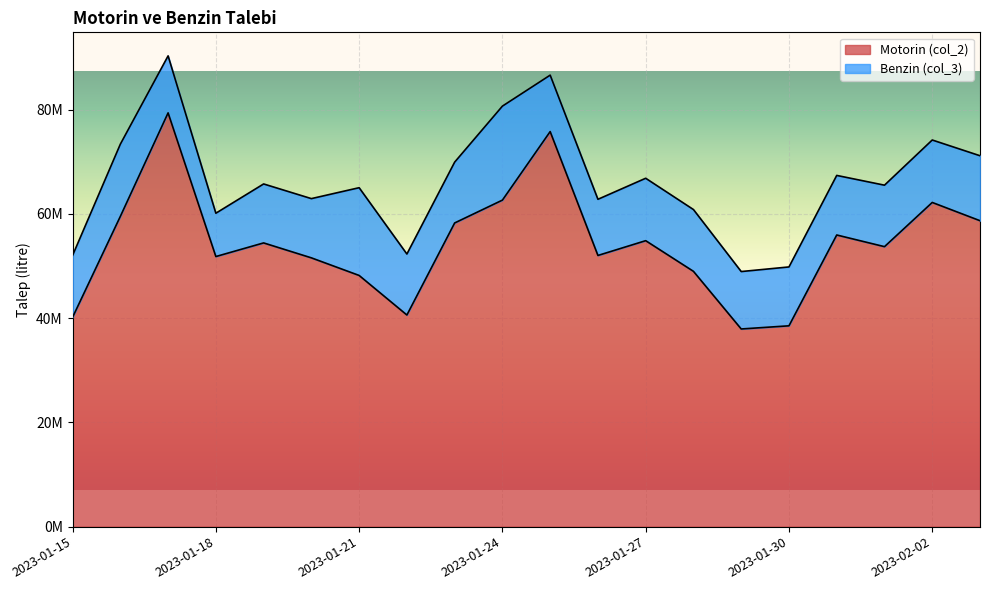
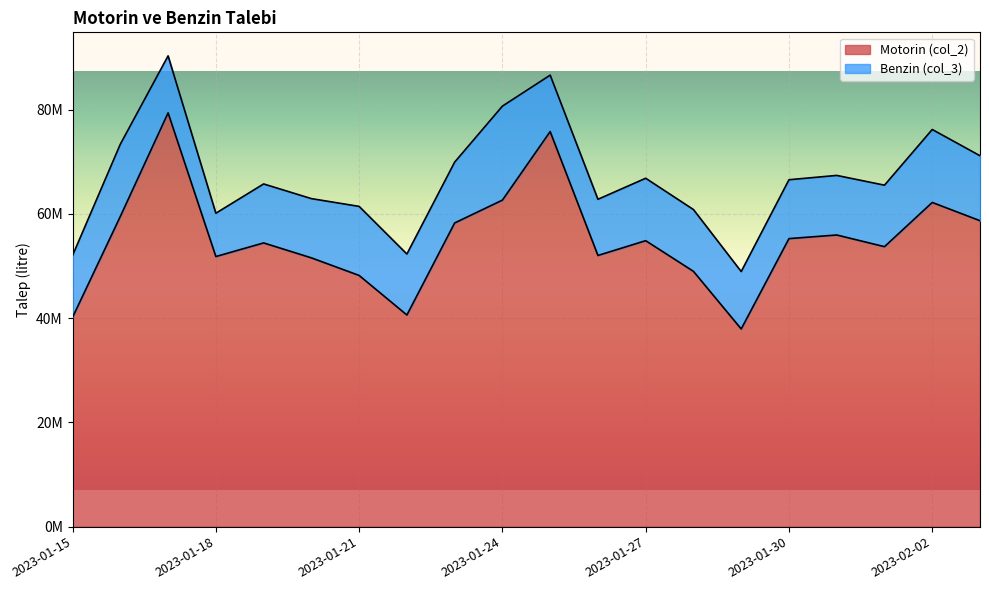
  {
    "Motorin (col_2)": {
      "2023-01-15": 40000000,
      "2023-01-18": 52000000,
      "2023-01-21": 48000000,
      "2023-01-24": 63000000,
      "2023-01-27": 55000000,
-     "2023-01-30": 39000000,
+     "2023-01-30": 55000000,
      "2023-02-02": 62000000
    },
    "Benzin (col_3)": {
      "2023-01-15": 12000000,
      "2023-01-18": 8000000,
-     "2023-01-21": 17000000,
+     "2023-01-21": 13000000,
      "2023-01-24": 18000000,
      "2023-01-27": 12000000,
      "2023-01-30": 11000000,
-     "2023-02-02": 12000000
+     "2023-02-02": 14000000
    }
  }
